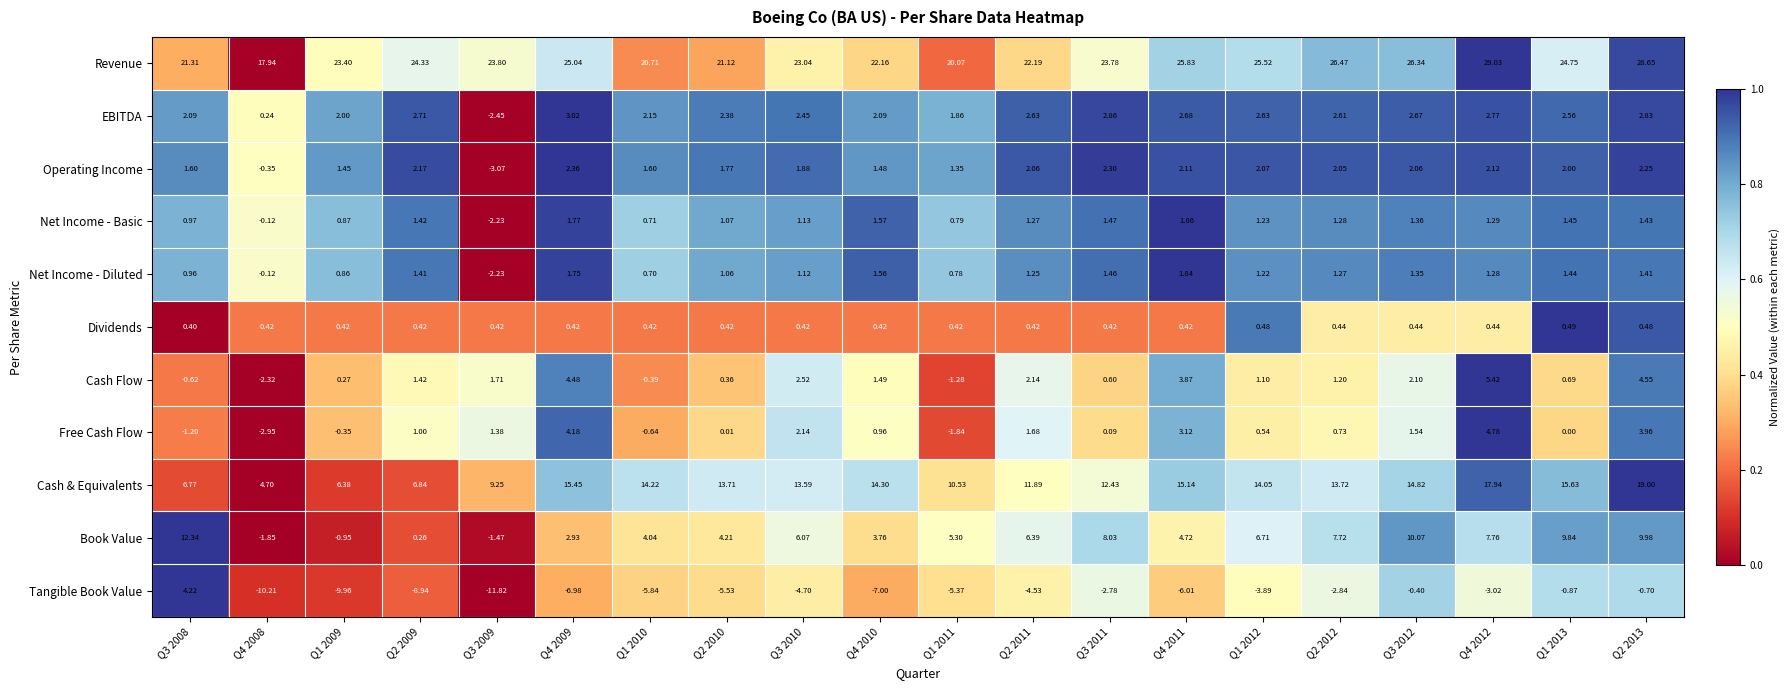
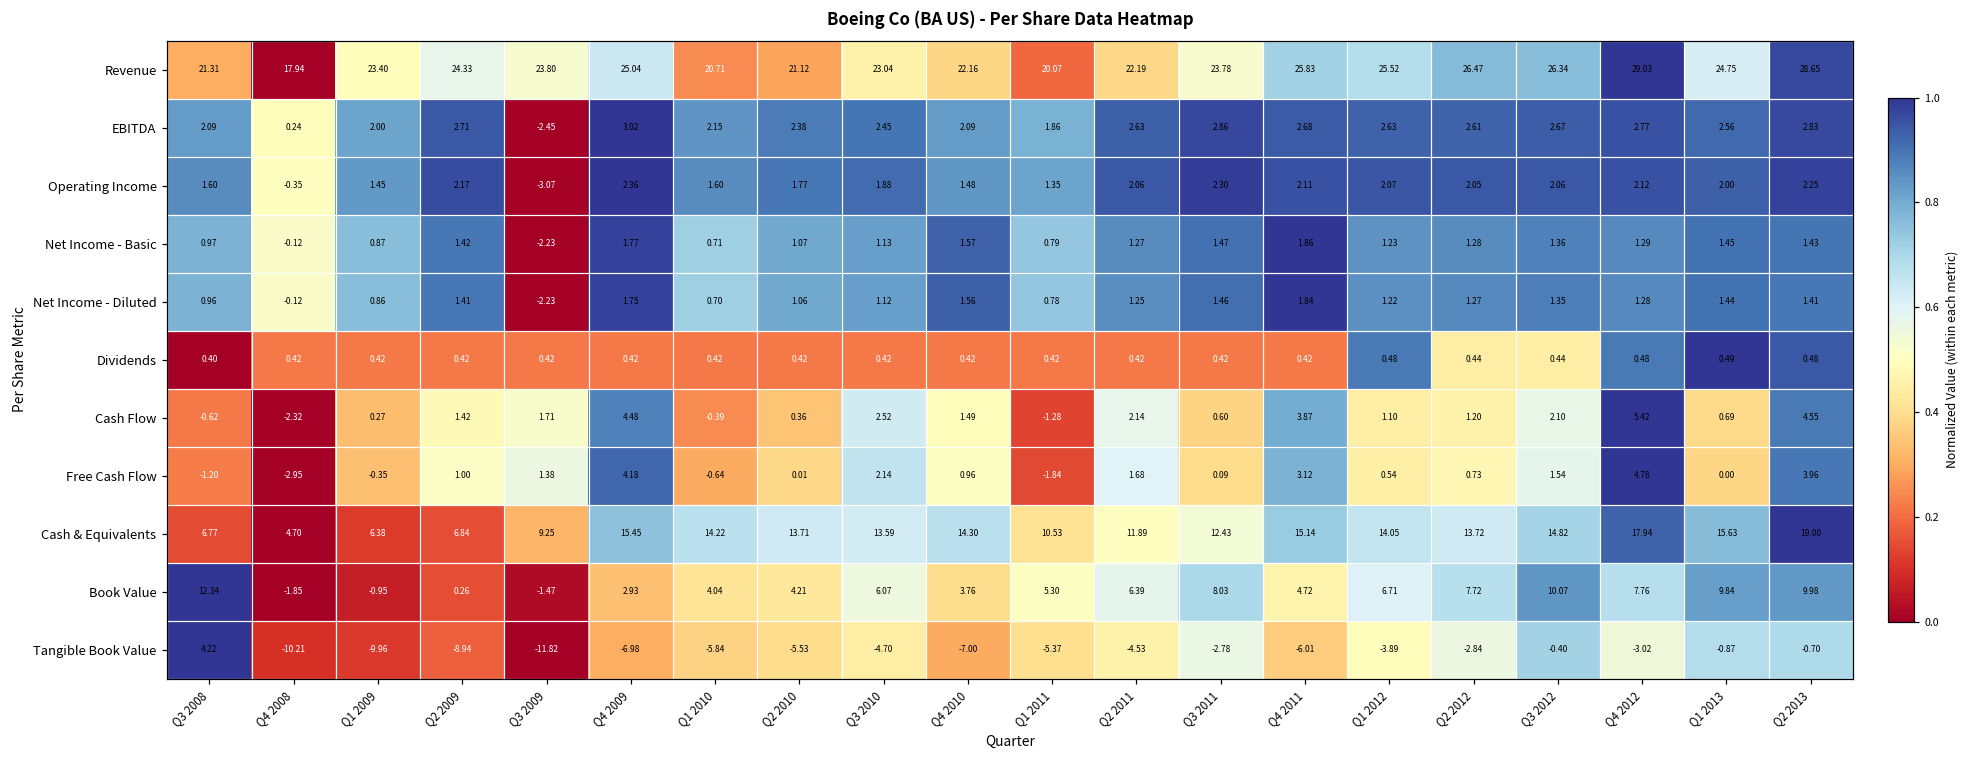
  {
    "Dividends": {
      "Q3 2008": 0.40,
      "Q4 2008": 0.42,
      "Q1 2009": 0.42,
      "Q2 2009": 0.42,
      "Q3 2009": 0.42,
      "Q4 2009": 0.42,
      "Q1 2010": 0.42,
      "Q2 2010": 0.42,
      "Q3 2010": 0.42,
      "Q4 2010": 0.42,
      "Q1 2011": 0.42,
      "Q2 2011": 0.42,
      "Q3 2011": 0.42,
      "Q4 2011": 0.42,
      "Q1 2012": 0.48,
      "Q2 2012": 0.44,
      "Q3 2012": 0.44,
-     "Q4 2012": 0.44,
+     "Q4 2012": 0.48,
      "Q1 2013": 0.49,
      "Q2 2013": 0.48
    }
  }
